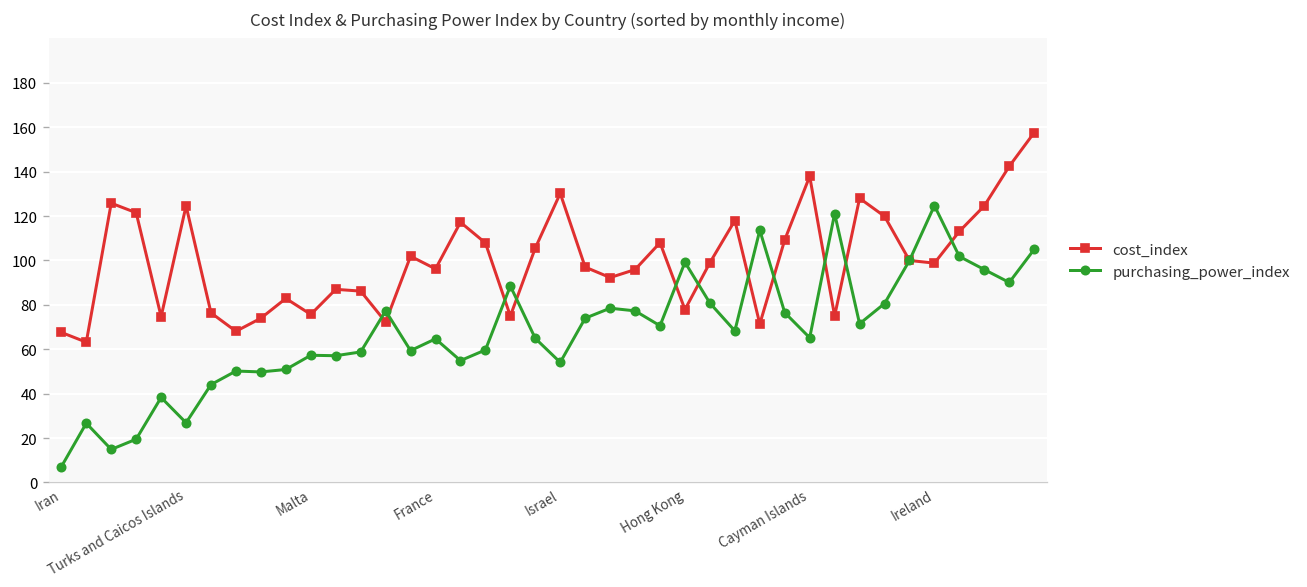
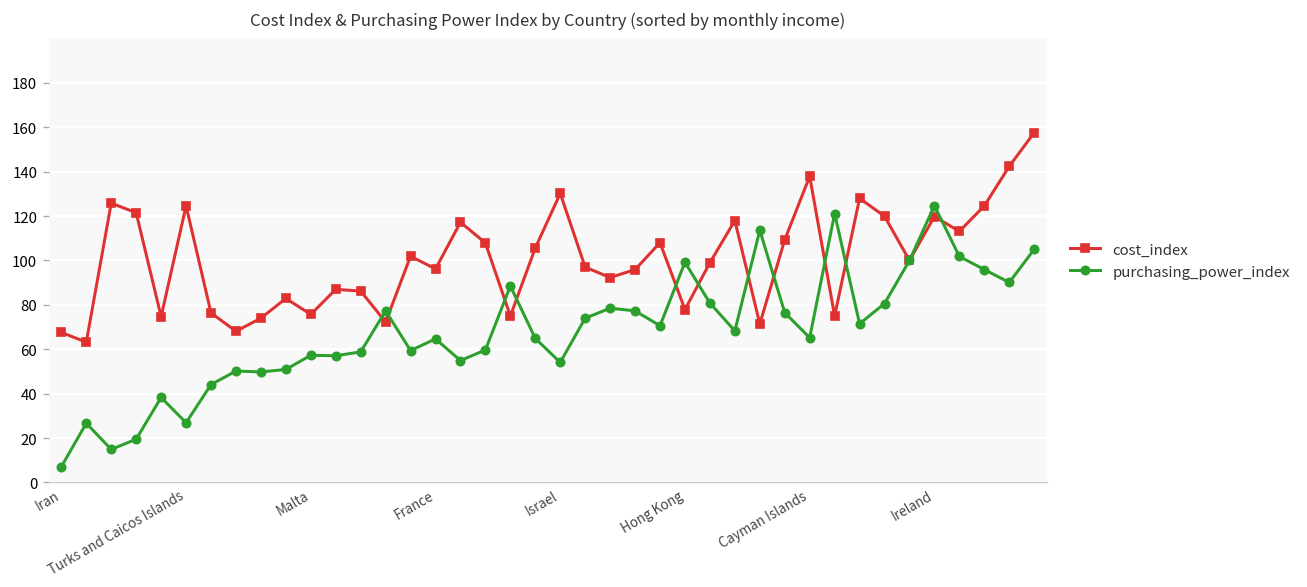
  {
    "cost_index": {
      "Malta": 76,
-     "Ireland": 99
+     "Ireland": 120
    },
    "purchasing_power_index": {
      "Malta": 57,
      "Ireland": 125
    }
  }
